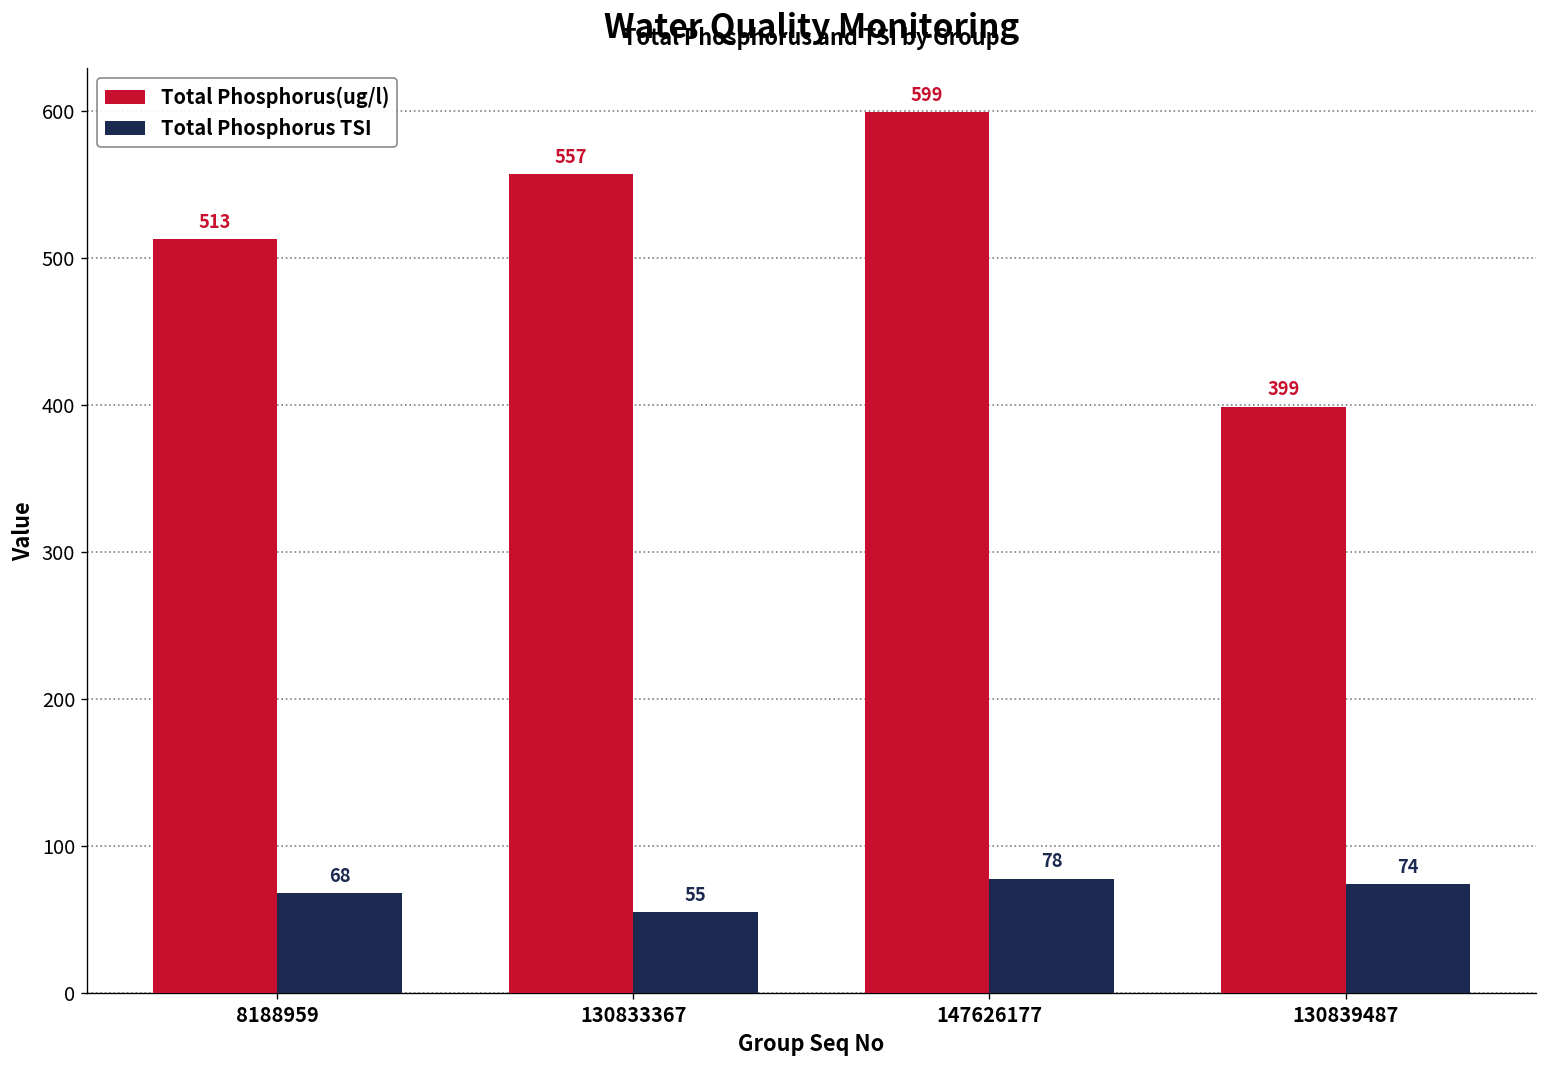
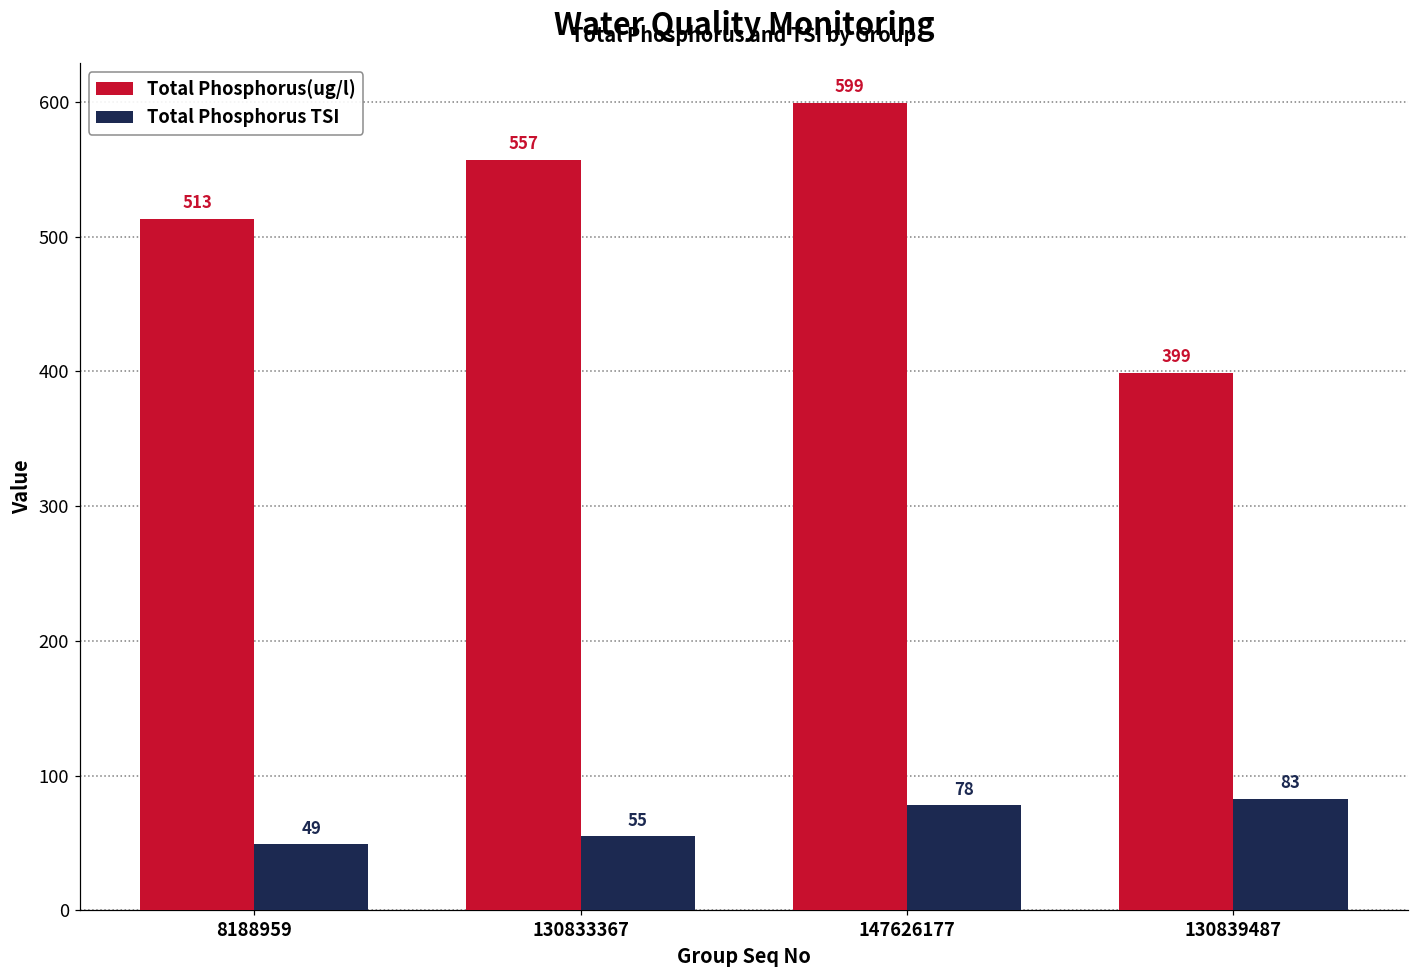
  {
    "Total Phosphorus(ug/l)": {
      "8188959": 513,
      "130833367": 557,
      "147626177": 599,
      "130839487": 399
    },
    "Total Phosphorus TSI": {
-     "8188959": 68,
+     "8188959": 49,
      "130833367": 55,
      "147626177": 78,
-     "130839487": 74
+     "130839487": 83
    }
  }
